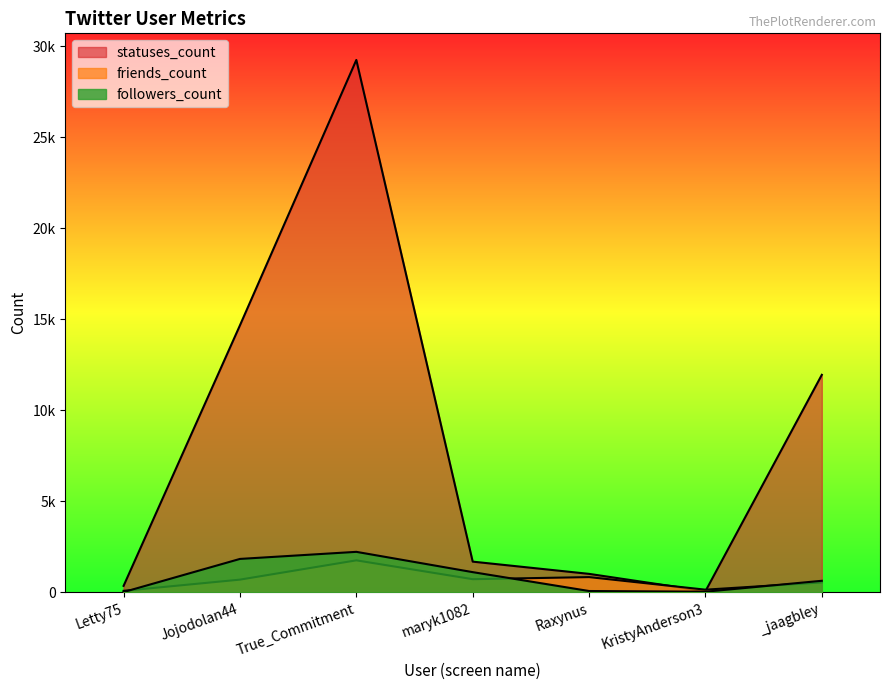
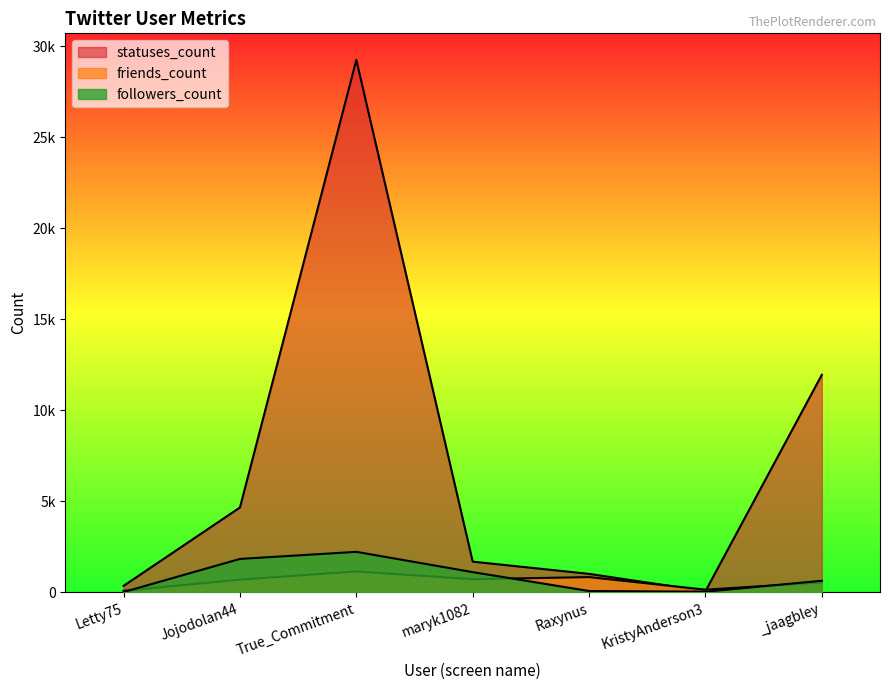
  {
    "statuses_count": {
      "Letty75": 300,
-     "Jojodolan44": 14700,
+     "Jojodolan44": 4700,
      "True_Commitment": 29200,
      "maryk1082": 1700,
      "Raxynus": 1000,
      "_jaagbley": 11900
    },
    "friends_count": {
      "Jojodolan44": 700,
-     "True_Commitment": 1800,
+     "True_Commitment": 1100,
      "maryk1082": 700,
      "Raxynus": 800
    },
    "followers_count": {
      "Jojodolan44": 1800,
      "True_Commitment": 2200,
      "maryk1082": 1100,
      "Raxynus": 100
    }
  }
